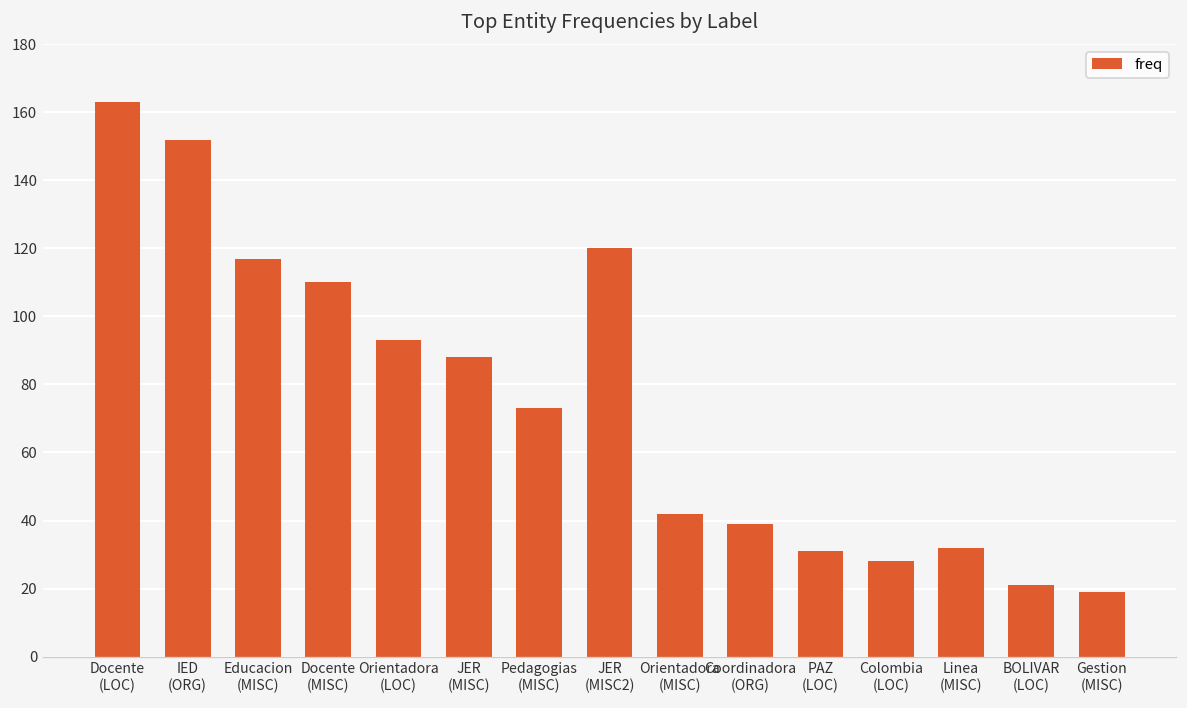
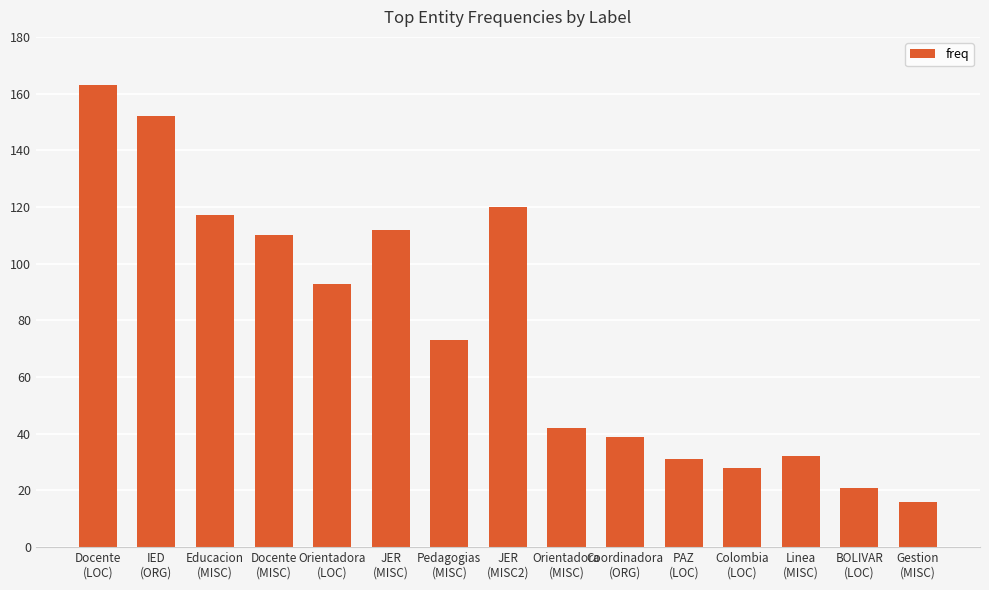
  {
    "Docente (LOC)": 163,
    "IED (ORG)": 152,
    "Educacion (MISC)": 117,
    "Docente (MISC)": 110,
    "Orientadora (LOC)": 93,
-   "JER (MISC)": 88,
+   "JER (MISC)": 112,
    "Pedagogias (MISC)": 73,
    "JER (MISC2)": 120,
    "PAZ (LOC)": 31,
    "Colombia (LOC)": 28,
    "Linea (MISC)": 32,
    "BOLIVAR (LOC)": 21,
-   "Gestion (MISC)": 19
+   "Gestion (MISC)": 16
  }
